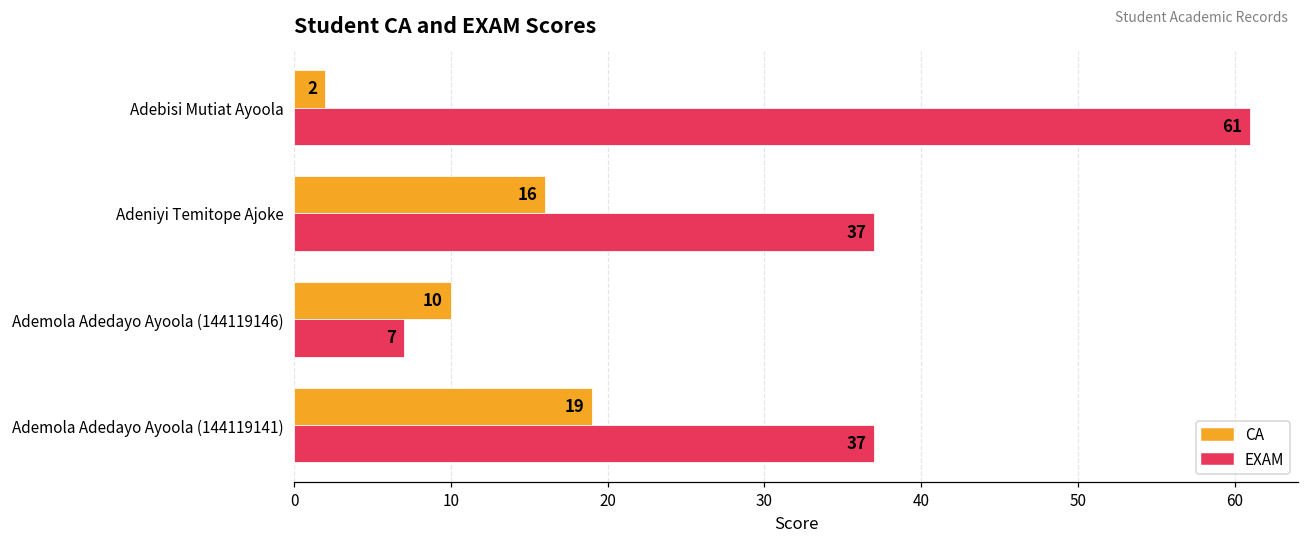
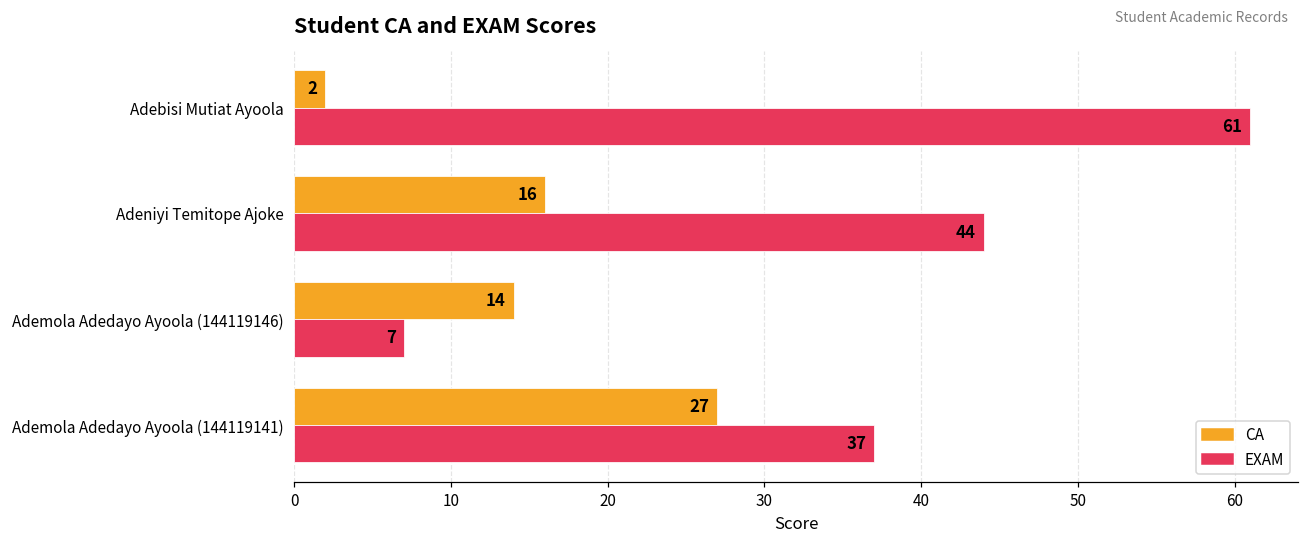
  {
    "CA": {
      "Adebisi Mutiat Ayoola": 2,
      "Adeniyi Temitope Ajoke": 16,
-     "Ademola Adedayo Ayoola (144119146)": 10,
-     "Ademola Adedayo Ayoola (144119141)": 19
+     "Ademola Adedayo Ayoola (144119146)": 14,
+     "Ademola Adedayo Ayoola (144119141)": 27
    },
    "EXAM": {
      "Adebisi Mutiat Ayoola": 61,
-     "Adeniyi Temitope Ajoke": 37,
+     "Adeniyi Temitope Ajoke": 44,
      "Ademola Adedayo Ayoola (144119146)": 7,
      "Ademola Adedayo Ayoola (144119141)": 37
    }
  }
